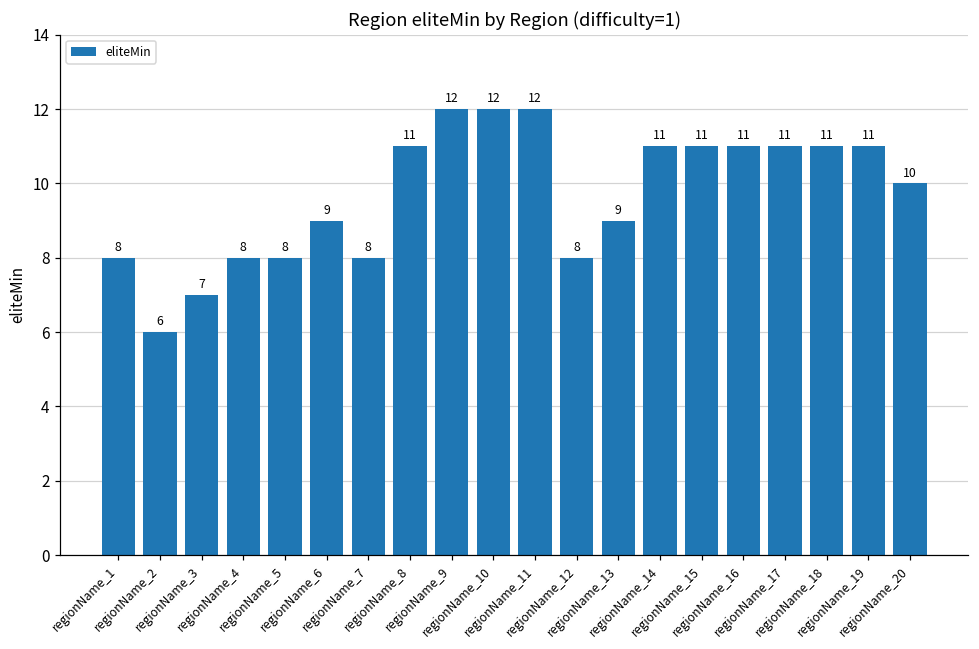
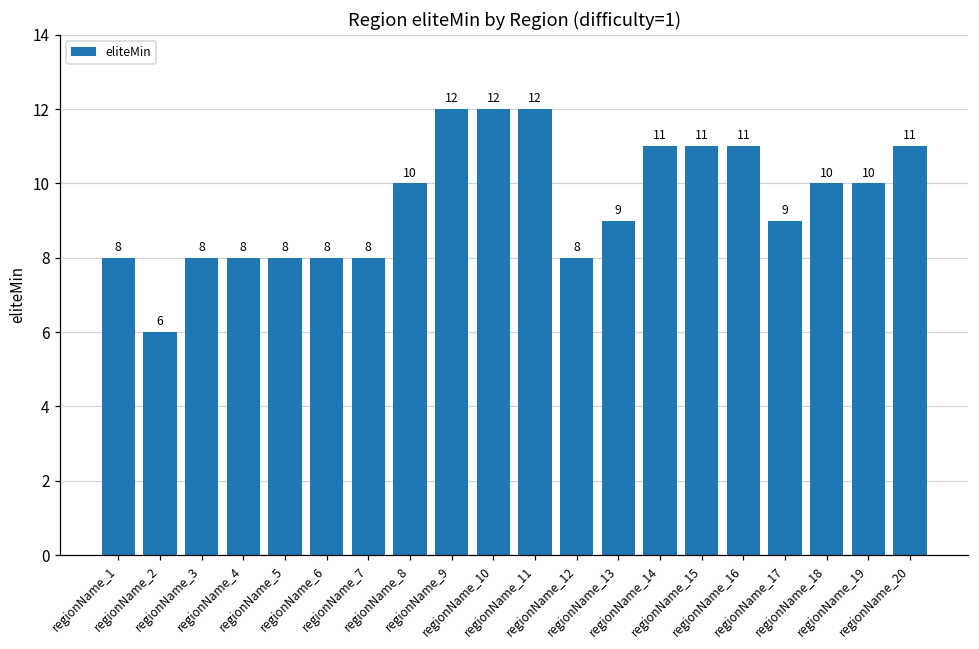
  {
    "regionName_1": 8,
    "regionName_2": 6,
-   "regionName_3": 7,
+   "regionName_3": 8,
    "regionName_4": 8,
    "regionName_5": 8,
-   "regionName_6": 9,
+   "regionName_6": 8,
    "regionName_7": 8,
-   "regionName_8": 11,
+   "regionName_8": 10,
    "regionName_9": 12,
    "regionName_10": 12,
    "regionName_11": 12,
    "regionName_12": 8,
    "regionName_13": 9,
    "regionName_14": 11,
    "regionName_15": 11,
    "regionName_16": 11,
-   "regionName_17": 11,
-   "regionName_18": 11,
-   "regionName_19": 11,
-   "regionName_20": 10
+   "regionName_17": 9,
+   "regionName_18": 10,
+   "regionName_19": 10,
+   "regionName_20": 11
  }
